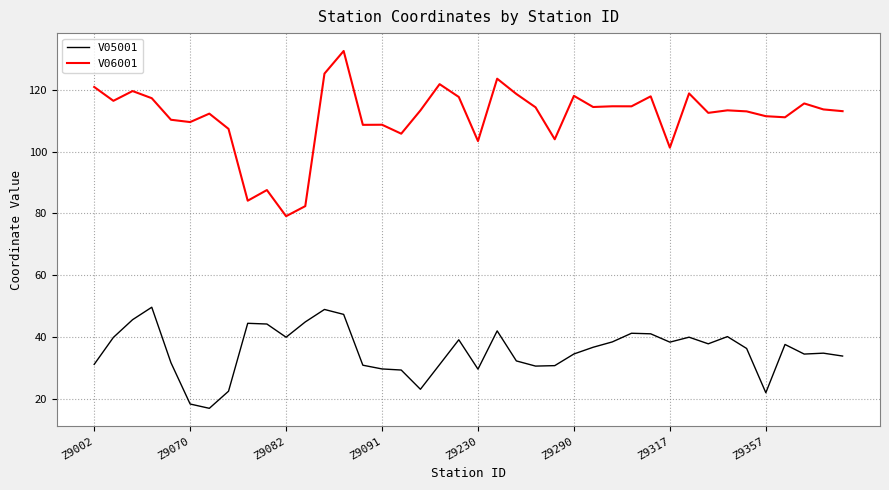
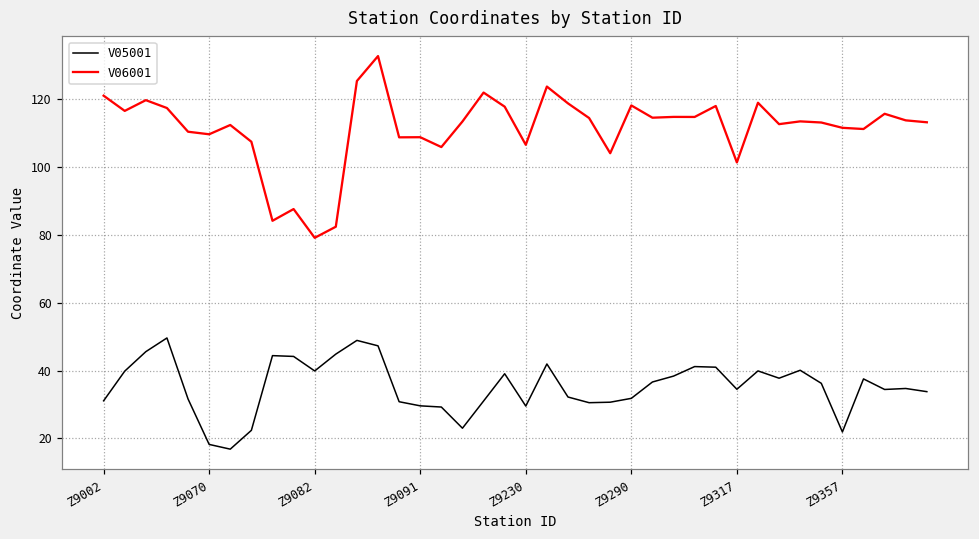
  {
    "V05001": {
      "Z9002": 31,
      "Z9070": 18,
      "Z9082": 40,
      "Z9091": 30,
      "Z9230": 30,
-     "Z9290": 34,
-     "Z9317": 38,
+     "Z9290": 32,
+     "Z9317": 34,
      "Z9357": 22
    },
    "V06001": {
      "Z9002": 121,
      "Z9070": 110,
      "Z9082": 79,
      "Z9091": 109,
-     "Z9230": 103,
+     "Z9230": 106,
      "Z9290": 118,
      "Z9317": 101,
      "Z9357": 111
    }
  }
